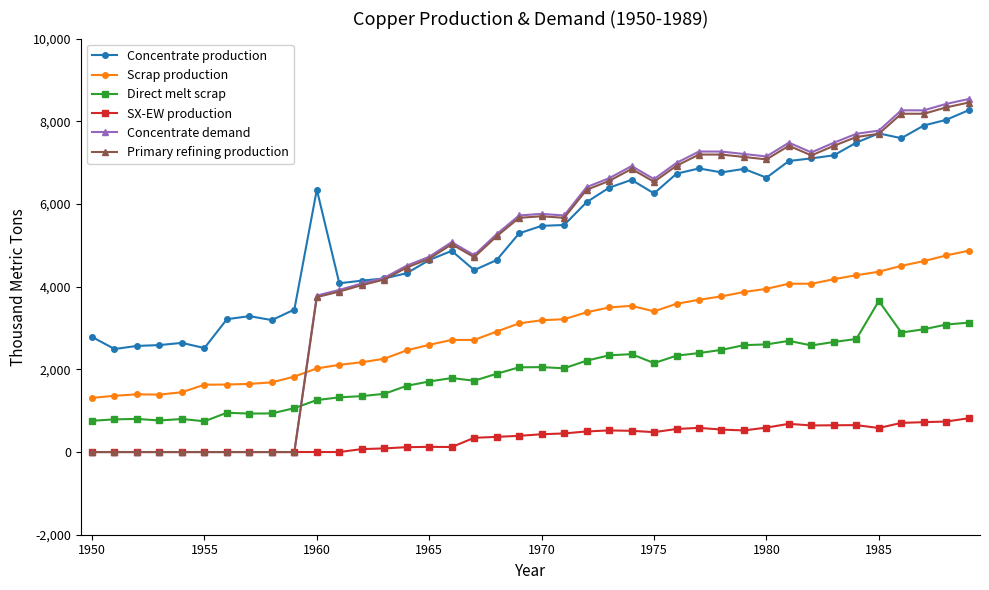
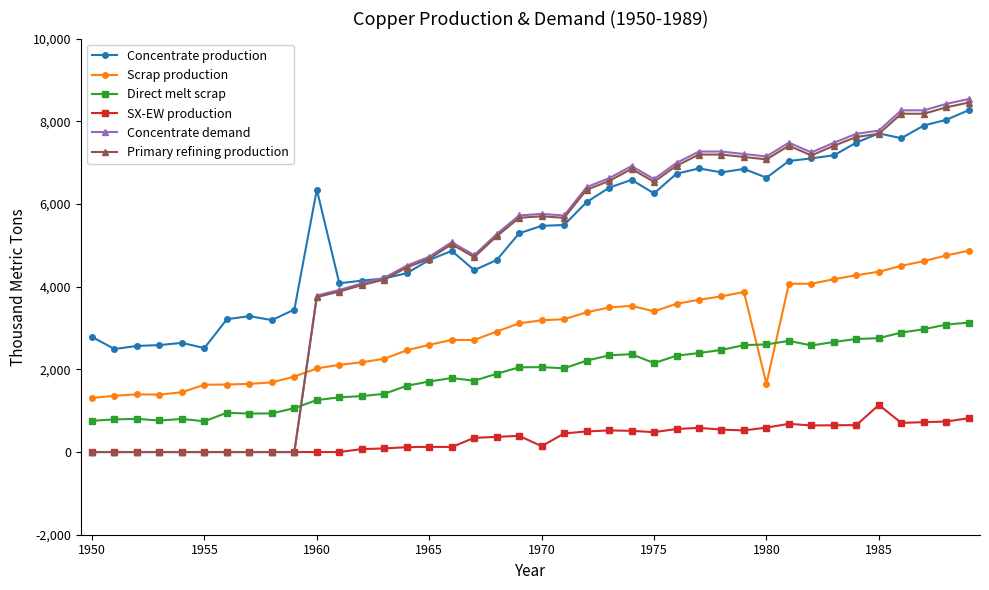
  {
    "Concentrate production": {
      "1950": "2,800",
      "1955": "2,500",
      "1960": "6,300",
      "1970": "5,500",
      "1975": "6,300",
      "1980": "6,600"
    },
    "Scrap production": {
      "1950": "1,300",
      "1955": "1,600",
      "1960": "2,000",
      "1965": "2,600",
      "1970": "3,200",
      "1975": "3,400",
-     "1980": "3,900",
+     "1980": "1,600",
      "1985": "4,400"
    },
    "Direct melt scrap": {
      "1950": "800",
      "1955": "700",
      "1960": "1,300",
      "1965": "1,700",
      "1970": "2,100",
      "1975": "2,200",
      "1980": "2,600",
-     "1985": "3,700"
+     "1985": "2,800"
    },
    "SX-EW production": {
      "1960": "0",
      "1965": "100",
-     "1970": "400",
+     "1970": "100",
      "1975": "500",
      "1980": "600",
-     "1985": "600"
+     "1985": "1,100"
    },
    "Concentrate demand": {
      "1975": "6,600",
      "1980": "7,100",
      "1985": "7,800"
    },
    "Primary refining production": {
      "1975": "6,500",
      "1980": "7,100"
    }
  }
